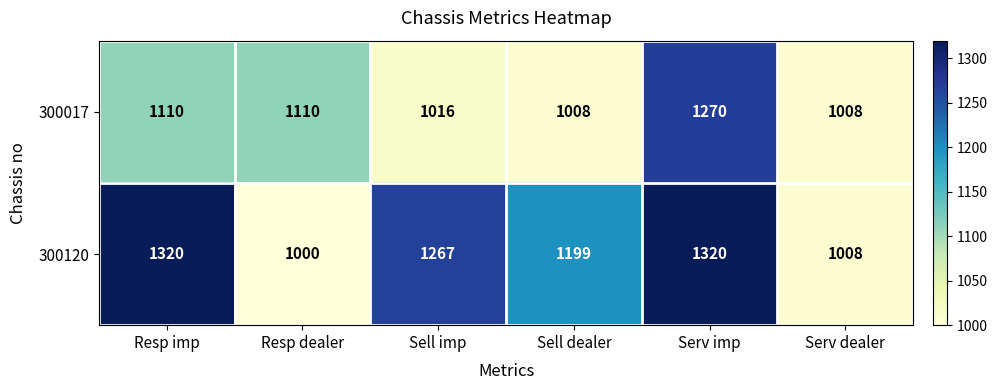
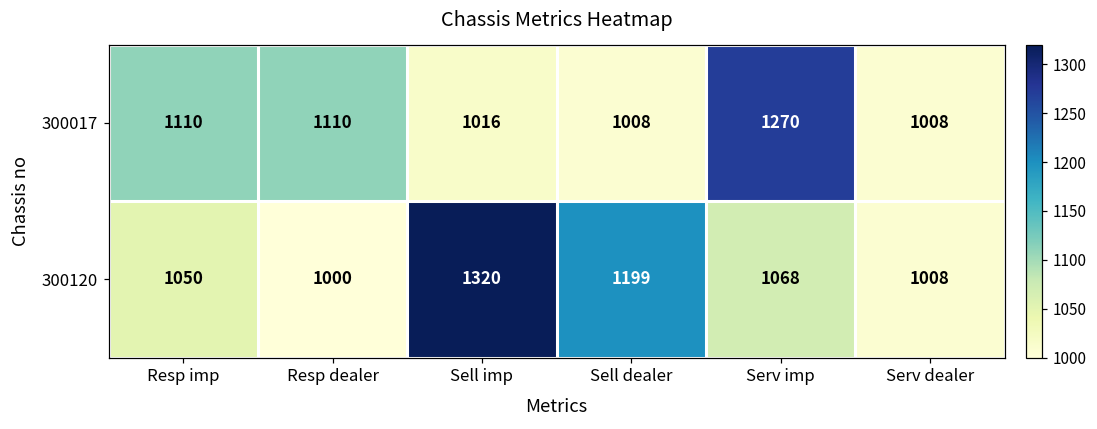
  {
    "300017": {
      "Resp imp": 1110,
      "Resp dealer": 1110,
      "Sell imp": 1016,
      "Sell dealer": 1008,
      "Serv imp": 1270,
      "Serv dealer": 1008
    },
    "300120": {
-     "Resp imp": 1320,
+     "Resp imp": 1050,
      "Resp dealer": 1000,
-     "Sell imp": 1267,
+     "Sell imp": 1320,
      "Sell dealer": 1199,
-     "Serv imp": 1320,
+     "Serv imp": 1068,
      "Serv dealer": 1008
    }
  }
